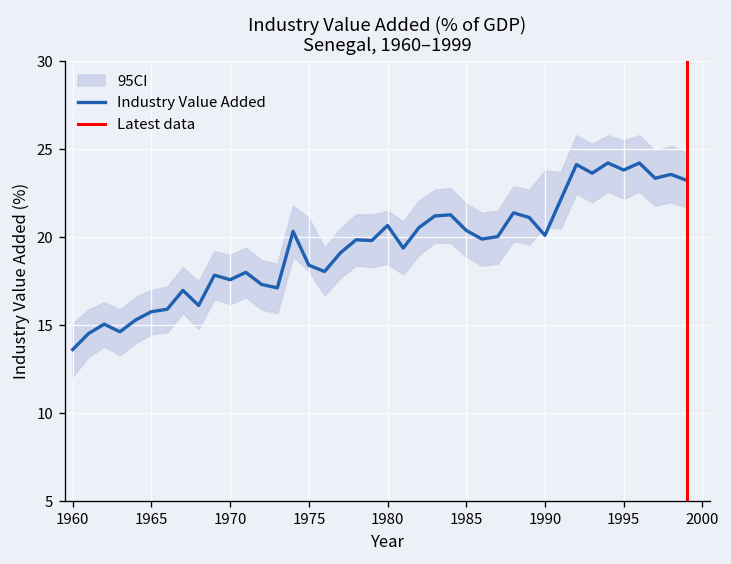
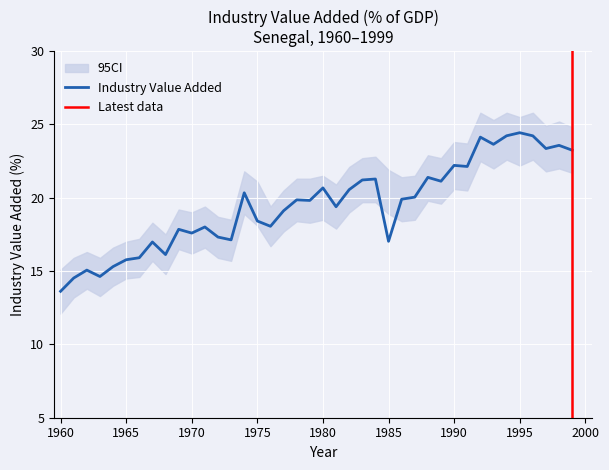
  {
    "Industry Value Added": {
      "1960": 13.6,
      "1965": 15.8,
      "1970": 17.6,
      "1975": 18.4,
      "1980": 20.7,
-     "1985": 20.4,
-     "1990": 20.1,
-     "1995": 23.8
+     "1985": 17.0,
+     "1990": 22.2,
+     "1995": 24.4
    }
  }
